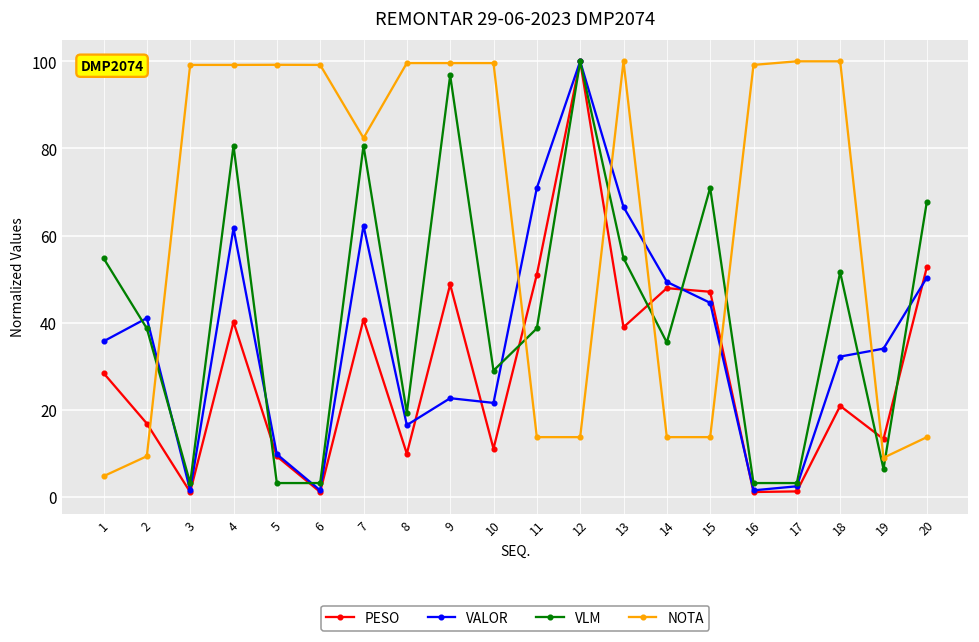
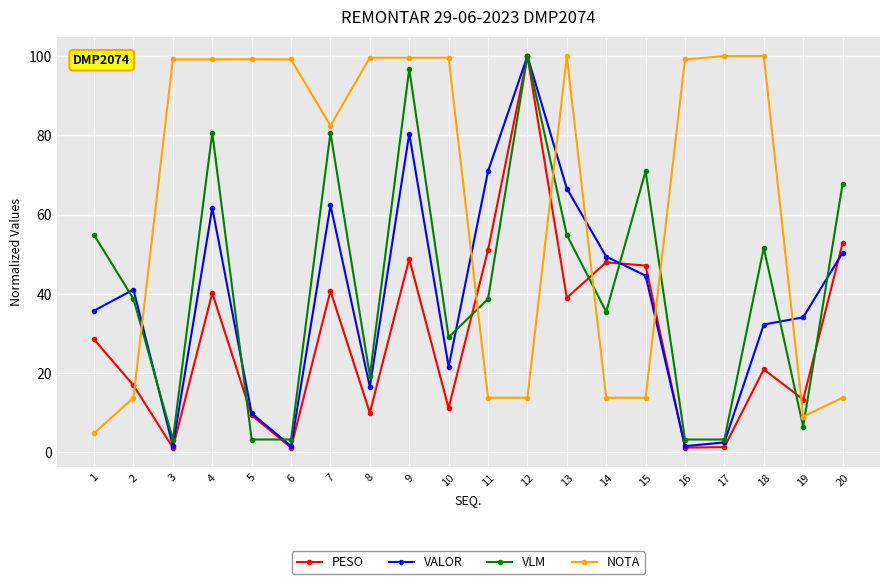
  {
    "PESO": {
      "1": 28,
      "2": 17,
      "4": 40,
      "7": 41,
      "8": 10,
      "9": 49,
      "10": 11,
      "11": 51,
      "13": 39,
      "14": 48,
      "15": 47,
      "17": 1,
      "18": 21,
      "19": 13,
      "20": 53
    },
    "VALOR": {
      "1": 36,
      "2": 41,
      "4": 62,
      "7": 62,
      "8": 17,
-     "9": 23,
+     "9": 80,
      "10": 22,
      "11": 71,
      "13": 67,
      "14": 49,
      "15": 45,
      "17": 2,
      "18": 32,
      "19": 34,
      "20": 50
    },
    "VLM": {
      "1": 55,
      "2": 39,
      "3": 3,
      "4": 81,
      "5": 3,
      "6": 3,
      "7": 81,
      "8": 19,
      "9": 97,
      "10": 29,
      "11": 39,
      "13": 55,
      "14": 35,
      "15": 71,
      "16": 3,
      "17": 3,
      "18": 52,
      "19": 6,
      "20": 68
    },
    "NOTA": {
      "1": 5,
-     "2": 9,
+     "2": 14,
      "3": 99,
      "4": 99,
      "5": 99,
      "6": 99,
      "7": 82,
      "8": 100,
      "9": 100,
      "10": 100,
      "11": 14,
      "12": 14,
      "13": 100,
      "14": 14,
      "15": 14,
      "16": 99,
      "17": 100,
      "18": 100,
      "19": 9,
      "20": 14
    }
  }
